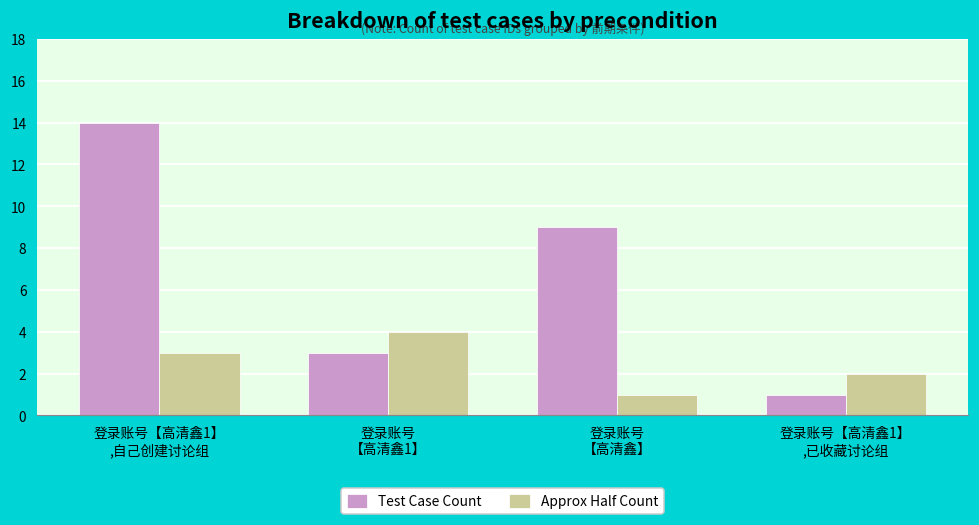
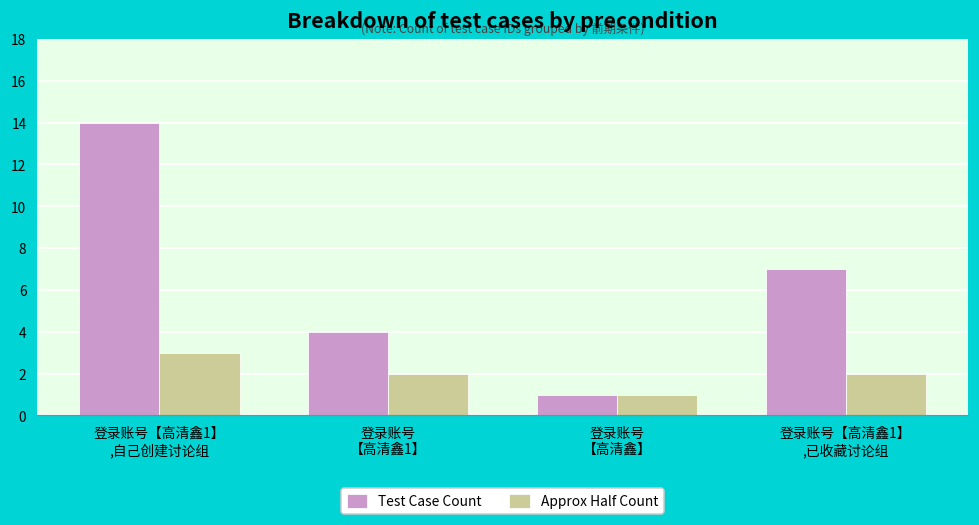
  {
    "Test Case Count": {
      "登录账号【高清鑫1】 ,自己创建讨论组": 14,
-     "登录账号 【高清鑫1】": 3,
-     "登录账号 【高清鑫】": 9,
-     "登录账号【高清鑫1】 ,已收藏讨论组": 1
+     "登录账号 【高清鑫1】": 4,
+     "登录账号 【高清鑫】": 1,
+     "登录账号【高清鑫1】 ,已收藏讨论组": 7
    },
    "Approx Half Count": {
      "登录账号【高清鑫1】 ,自己创建讨论组": 3,
-     "登录账号 【高清鑫1】": 4,
+     "登录账号 【高清鑫1】": 2,
      "登录账号 【高清鑫】": 1,
      "登录账号【高清鑫1】 ,已收藏讨论组": 2
    }
  }
